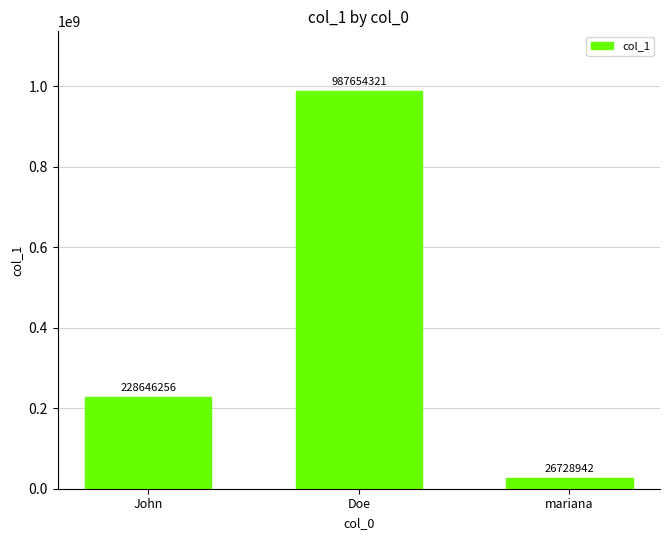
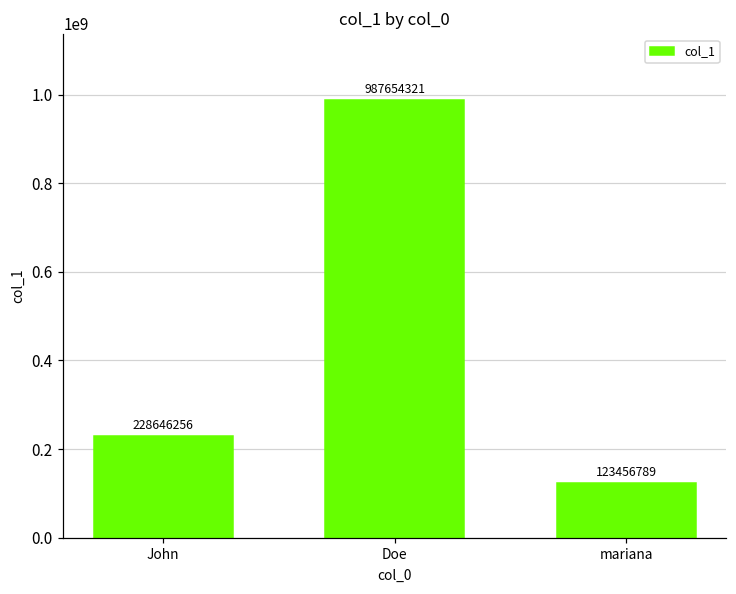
  {
    "John": 228646256,
    "Doe": 987654321,
-   "mariana": 26728942
+   "mariana": 123456789
  }
